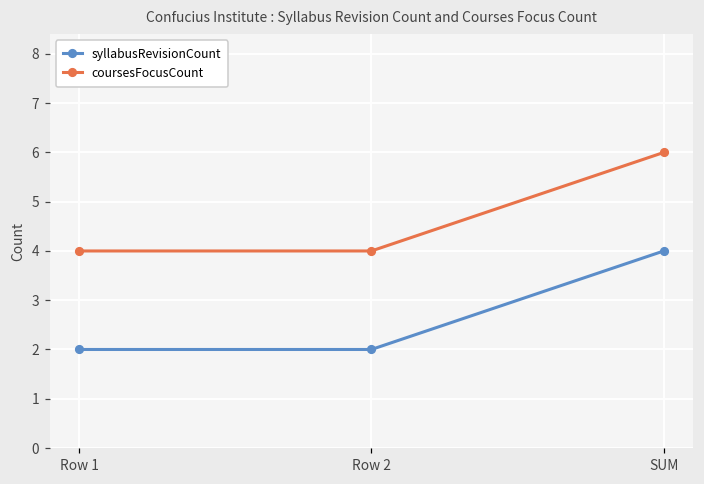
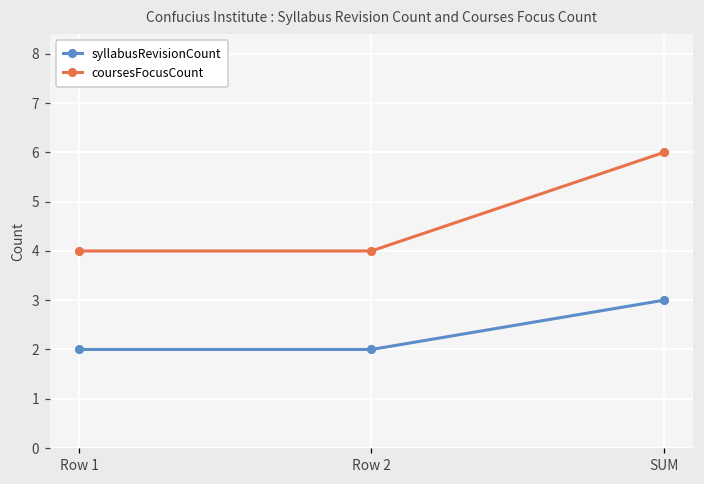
  {
    "syllabusRevisionCount": {
      "Row 1": 2,
      "Row 2": 2,
-     "SUM": 4
+     "SUM": 3
    },
    "coursesFocusCount": {
      "Row 1": 4,
      "Row 2": 4,
      "SUM": 6
    }
  }
